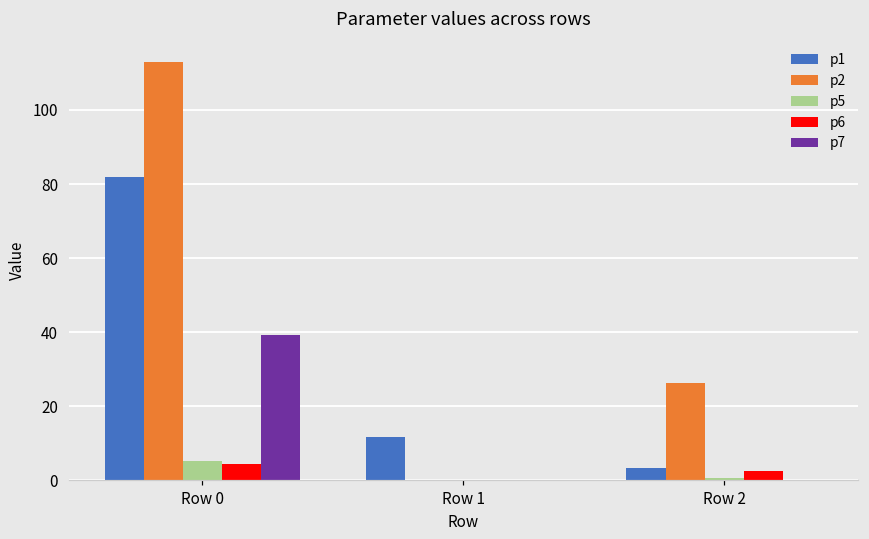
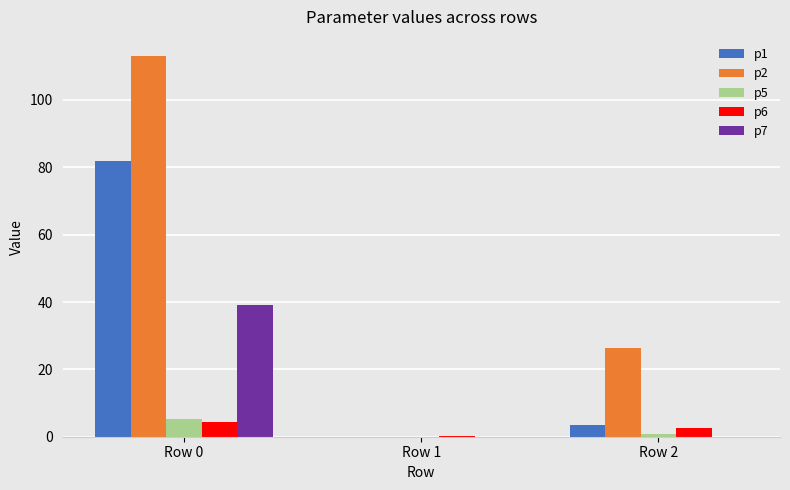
  {
    "p1": {
      "Row 0": 82,
-     "Row 1": 12,
+     "Row 1": 0,
      "Row 2": 3
    },
    "p2": {
      "Row 0": 113,
      "Row 2": 26
    },
    "p5": {
      "Row 0": 5
    },
    "p6": {
      "Row 0": 4,
      "Row 2": 3
    },
    "p7": {
      "Row 0": 39
    }
  }
